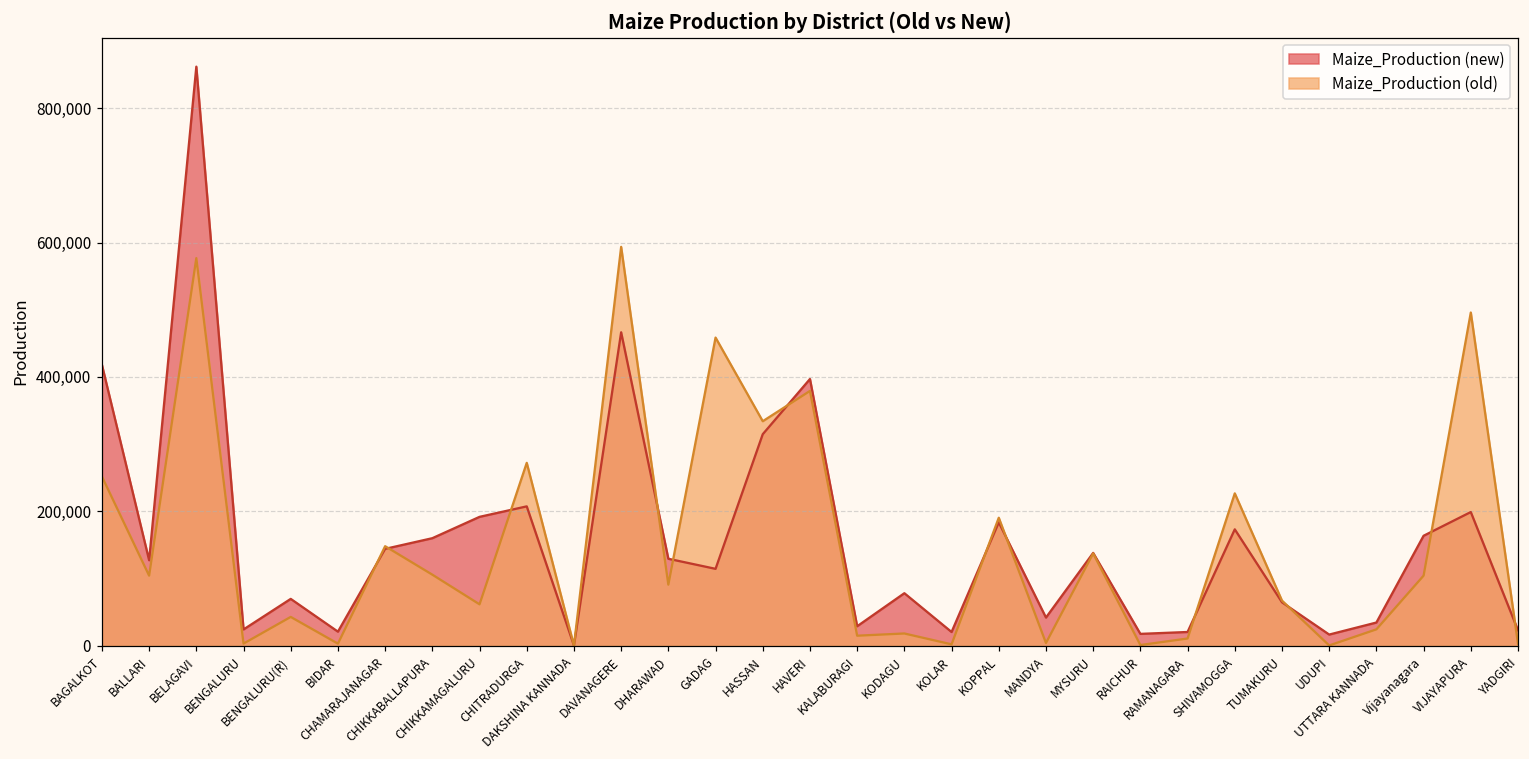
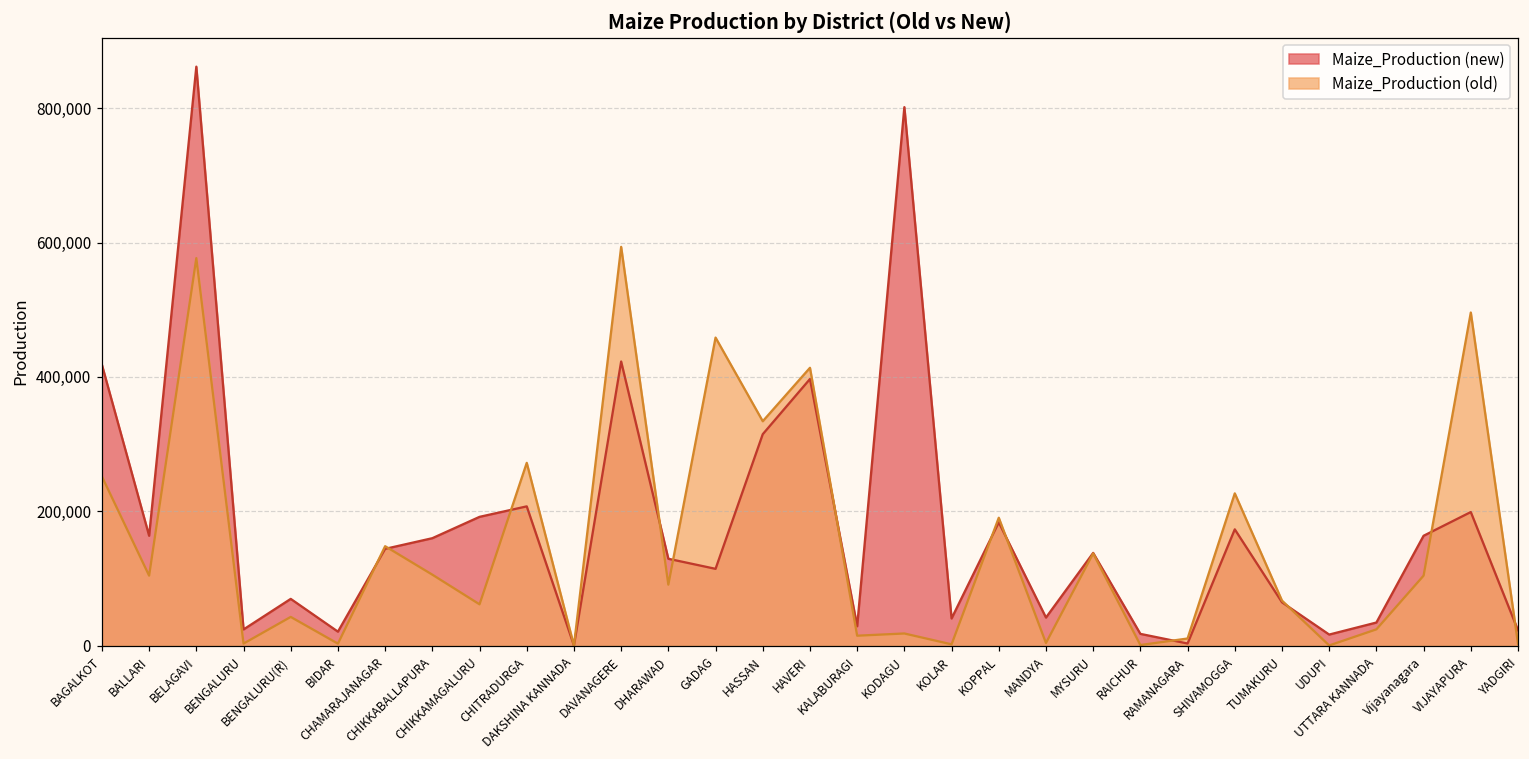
  {
    "Maize_Production (new)": {
      "BAGALKOT": "420,000",
-     "BALLARI": "130,000",
+     "BALLARI": "160,000",
      "BELAGAVI": "860,000",
      "BENGALURU": "20,000",
      "BENGALURU(R)": "70,000",
      "BIDAR": "20,000",
      "CHIKKABALLAPURA": "160,000",
      "CHIKKAMAGALURU": "190,000",
      "CHITRADURGA": "210,000",
-     "DAVANAGERE": "470,000",
+     "DAVANAGERE": "420,000",
      "DHARAWAD": "130,000",
      "GADAG": "110,000",
      "HASSAN": "310,000",
      "HAVERI": "400,000",
      "KALABURAGI": "30,000",
-     "KODAGU": "80,000",
-     "KOLAR": "20,000",
+     "KODAGU": "800,000",
+     "KOLAR": "40,000",
      "KOPPAL": "180,000",
      "MANDYA": "40,000",
      "RAICHUR": "20,000",
-     "RAMANAGARA": "20,000",
+     "RAMANAGARA": "0",
      "SHIVAMOGGA": "170,000",
      "UDUPI": "20,000",
      "UTTARA KANNADA": "30,000",
      "Vijayanagara": "160,000",
      "VIJAYAPURA": "200,000",
      "YADGIRI": "20,000"
    },
    "Maize_Production (old)": {
      "BAGALKOT": "250,000",
      "BALLARI": "100,000",
      "BELAGAVI": "580,000",
      "BENGALURU": "0",
      "BENGALURU(R)": "40,000",
      "BIDAR": "0",
      "CHIKKABALLAPURA": "110,000",
      "CHIKKAMAGALURU": "60,000",
      "CHITRADURGA": "270,000",
      "DAVANAGERE": "590,000",
      "DHARAWAD": "90,000",
      "GADAG": "460,000",
      "HASSAN": "330,000",
-     "HAVERI": "380,000",
+     "HAVERI": "410,000",
      "KALABURAGI": "10,000",
      "KODAGU": "20,000",
      "KOLAR": "0",
      "KOPPAL": "190,000",
      "MANDYA": "0",
      "RAICHUR": "0",
      "RAMANAGARA": "10,000",
      "SHIVAMOGGA": "230,000",
      "UDUPI": "0",
      "UTTARA KANNADA": "20,000",
      "Vijayanagara": "100,000",
      "VIJAYAPURA": "500,000",
      "YADGIRI": "0"
    }
  }
